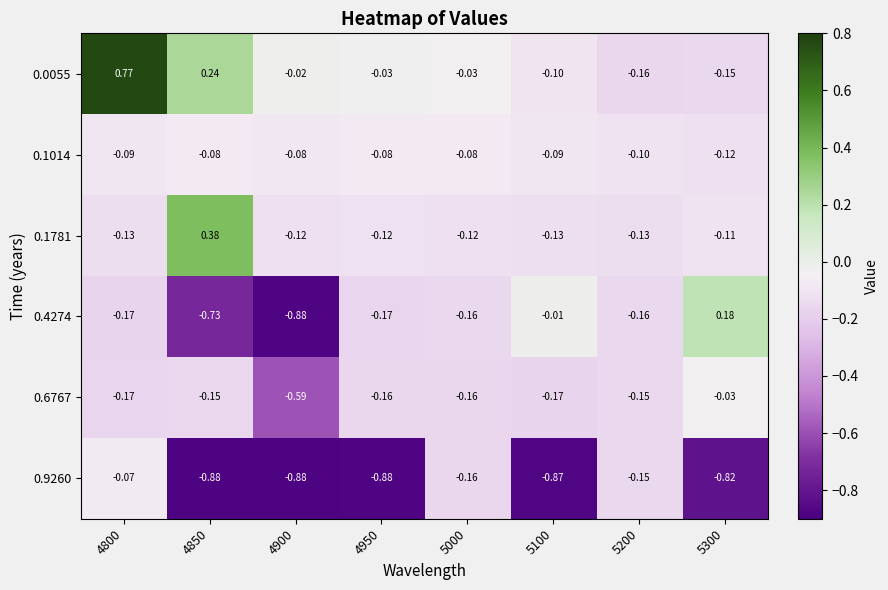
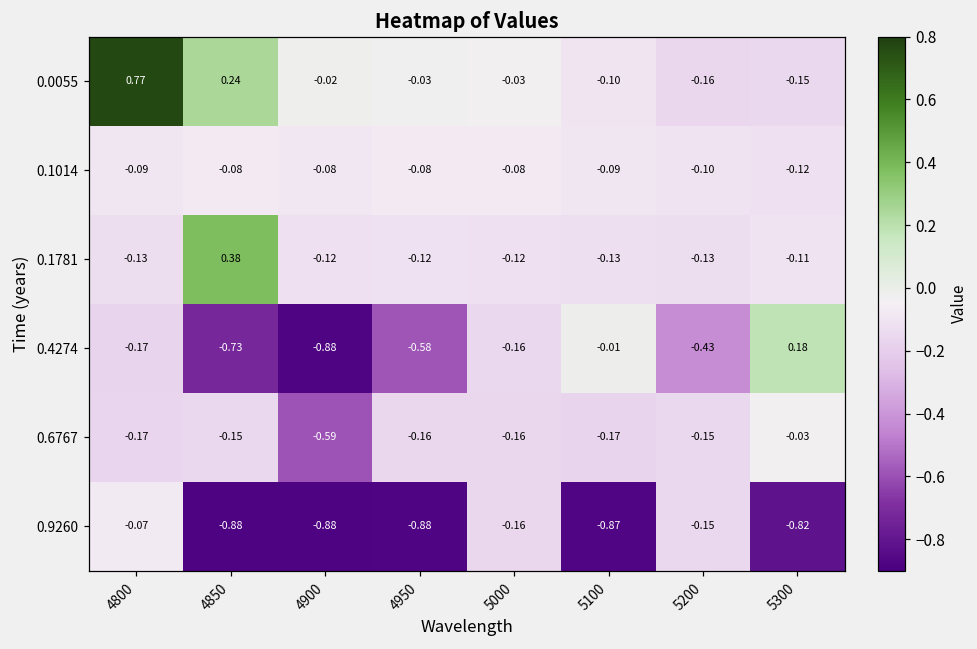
  {
    "0.0055": {
      "4800": 0.77,
      "4850": 0.24,
      "4900": -0.02,
      "4950": -0.03,
      "5000": -0.03,
      "5100": -0.10,
      "5200": -0.16,
      "5300": -0.15
    },
    "0.1014": {
      "4800": -0.09,
      "4850": -0.08,
      "4900": -0.08,
      "4950": -0.08,
      "5000": -0.08,
      "5100": -0.09,
      "5200": -0.10,
      "5300": -0.12
    },
    "0.1781": {
      "4800": -0.13,
      "4850": 0.38,
      "4900": -0.12,
      "4950": -0.12,
      "5000": -0.12,
      "5100": -0.13,
      "5200": -0.13,
      "5300": -0.11
    },
    "0.4274": {
      "4800": -0.17,
      "4850": -0.73,
      "4900": -0.88,
-     "4950": -0.17,
+     "4950": -0.58,
      "5000": -0.16,
      "5100": -0.01,
-     "5200": -0.16,
+     "5200": -0.43,
      "5300": 0.18
    },
    "0.6767": {
      "4800": -0.17,
      "4850": -0.15,
      "4900": -0.59,
      "4950": -0.16,
      "5000": -0.16,
      "5100": -0.17,
      "5200": -0.15,
      "5300": -0.03
    },
    "0.9260": {
      "4800": -0.07,
      "4850": -0.88,
      "4900": -0.88,
      "4950": -0.88,
      "5000": -0.16,
      "5100": -0.87,
      "5200": -0.15,
      "5300": -0.82
    }
  }
